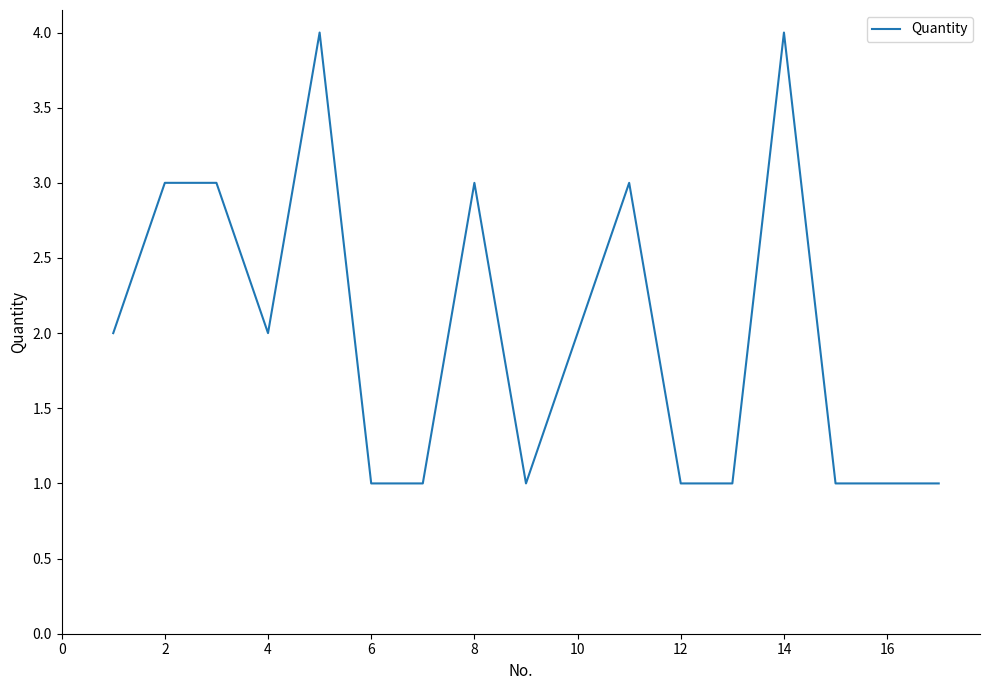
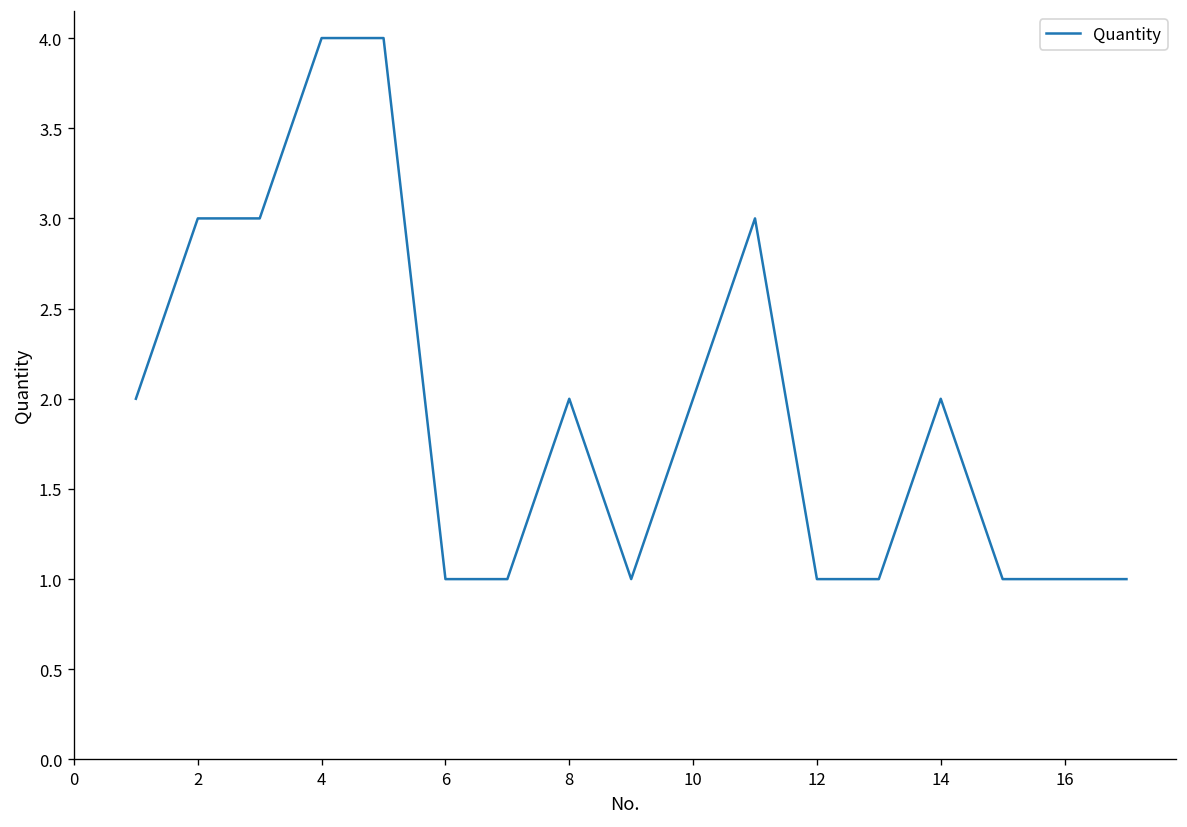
  {
    "2": 3,
-   "4": 2,
+   "4": 4,
    "6": 1,
-   "8": 3,
+   "8": 2,
    "10": 2,
    "12": 1,
-   "14": 4,
+   "14": 2,
    "16": 1
  }
